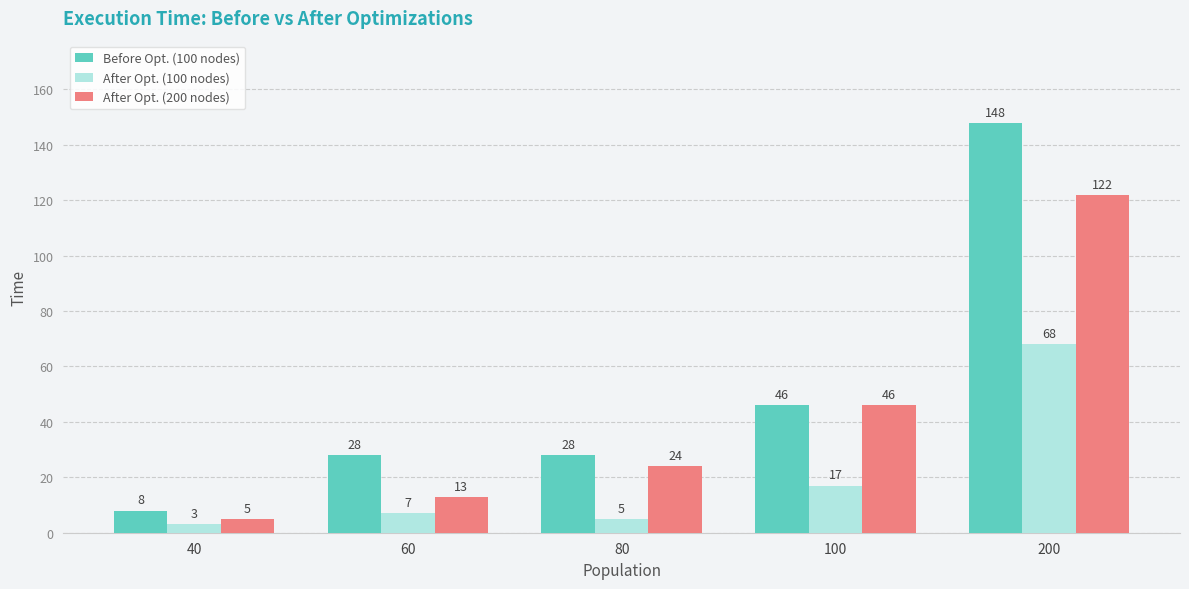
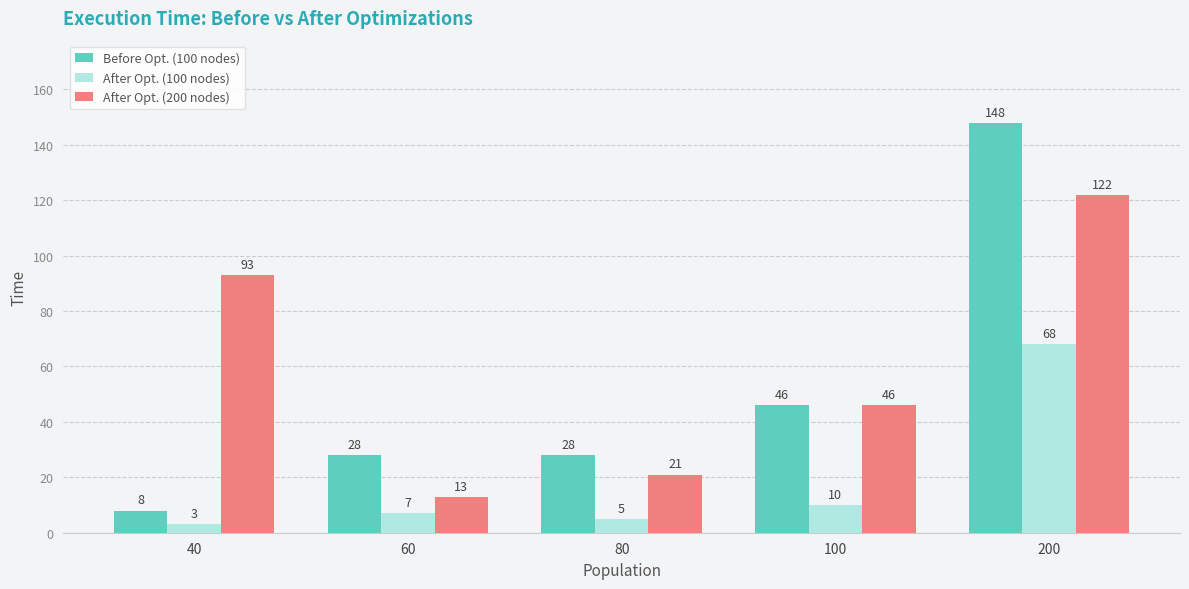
  {
    "Before Opt. (100 nodes)": {
      "40": 8,
      "60": 28,
      "80": 28,
      "100": 46,
      "200": 148
    },
    "After Opt. (100 nodes)": {
      "40": 3,
      "60": 7,
      "80": 5,
-     "100": 17,
+     "100": 10,
      "200": 68
    },
    "After Opt. (200 nodes)": {
-     "40": 5,
+     "40": 93,
      "60": 13,
-     "80": 24,
+     "80": 21,
      "100": 46,
      "200": 122
    }
  }
